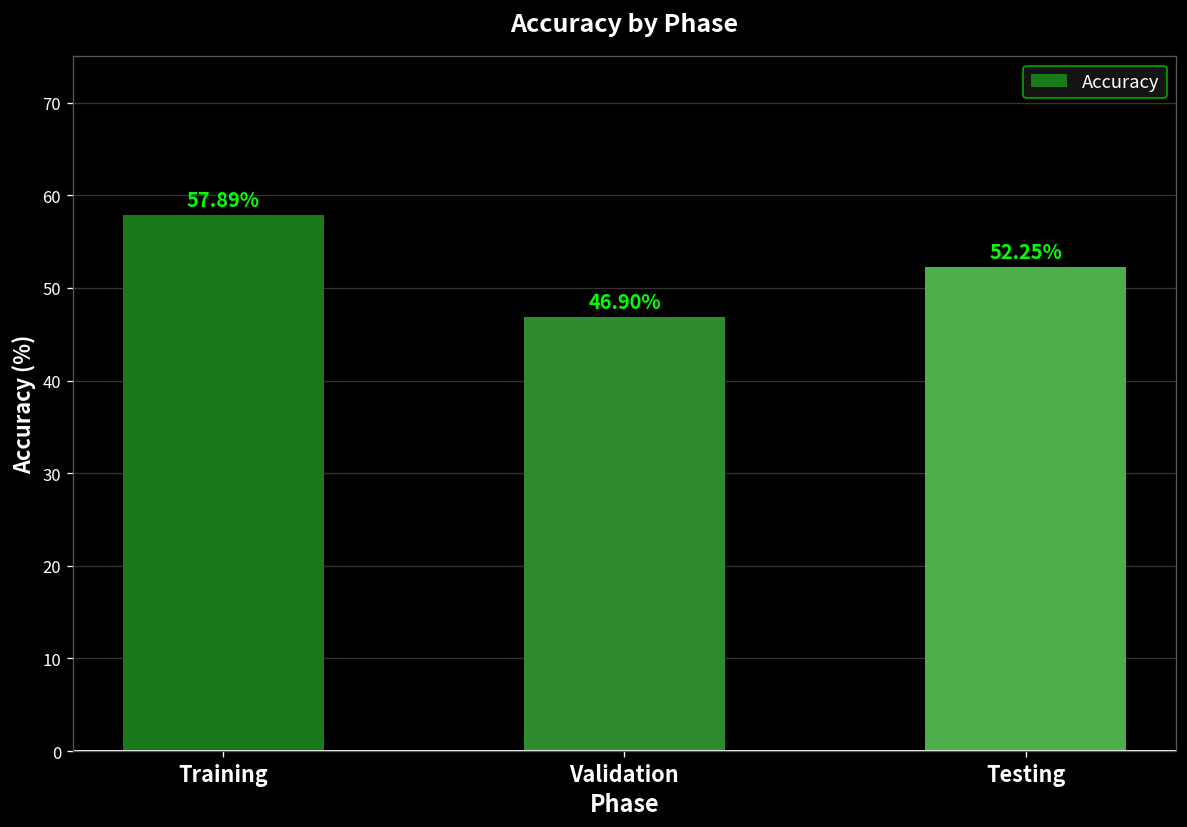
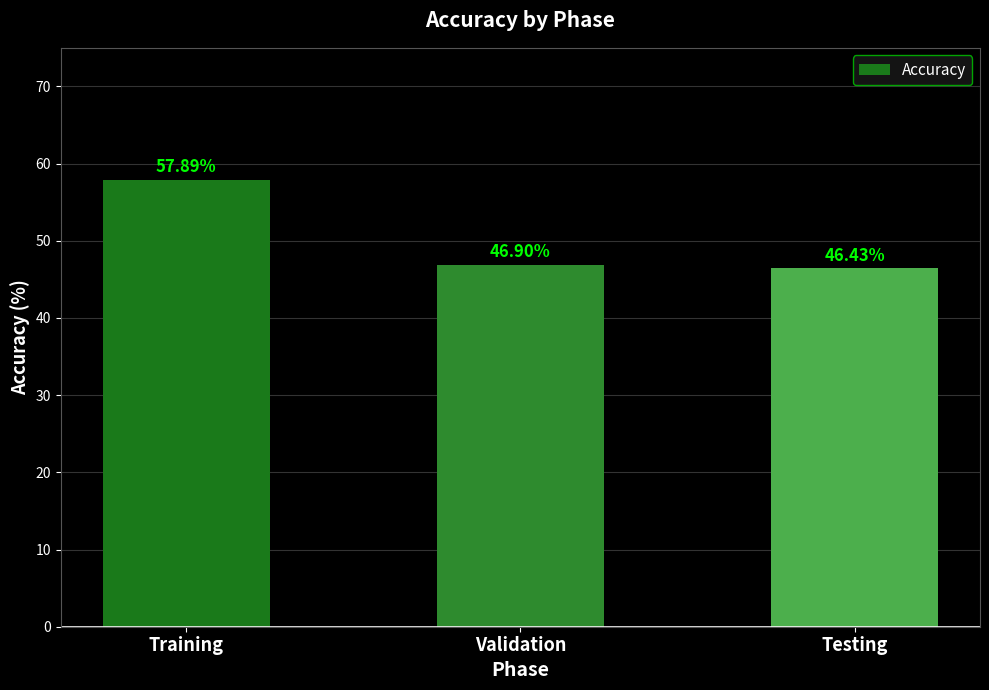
  {
    "Training": "57.89%",
    "Validation": "46.90%",
-   "Testing": "52.25%"
+   "Testing": "46.43%"
  }
